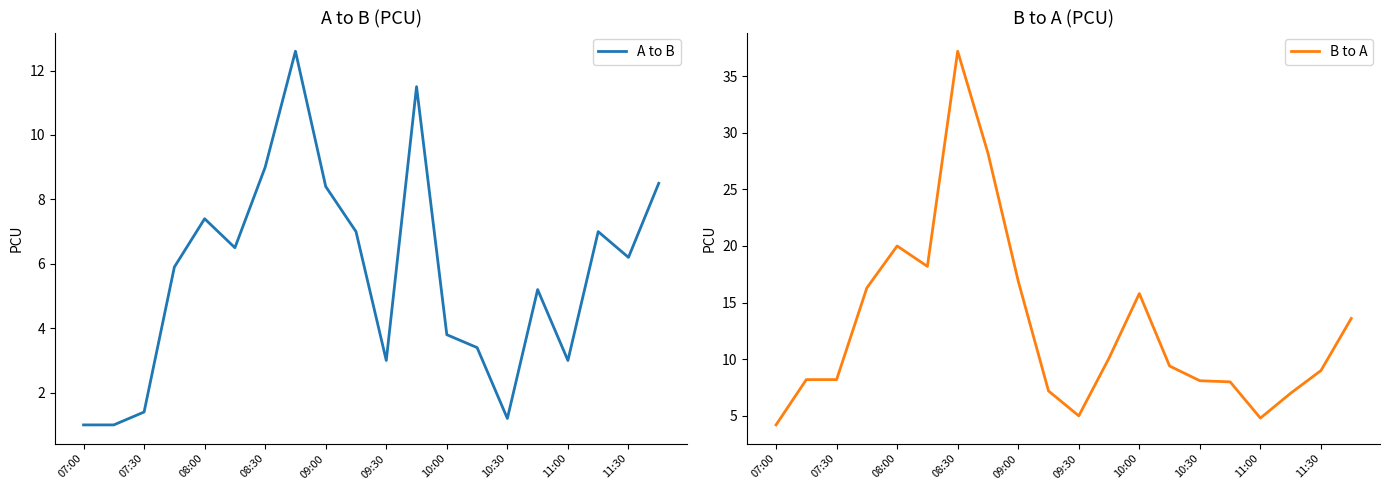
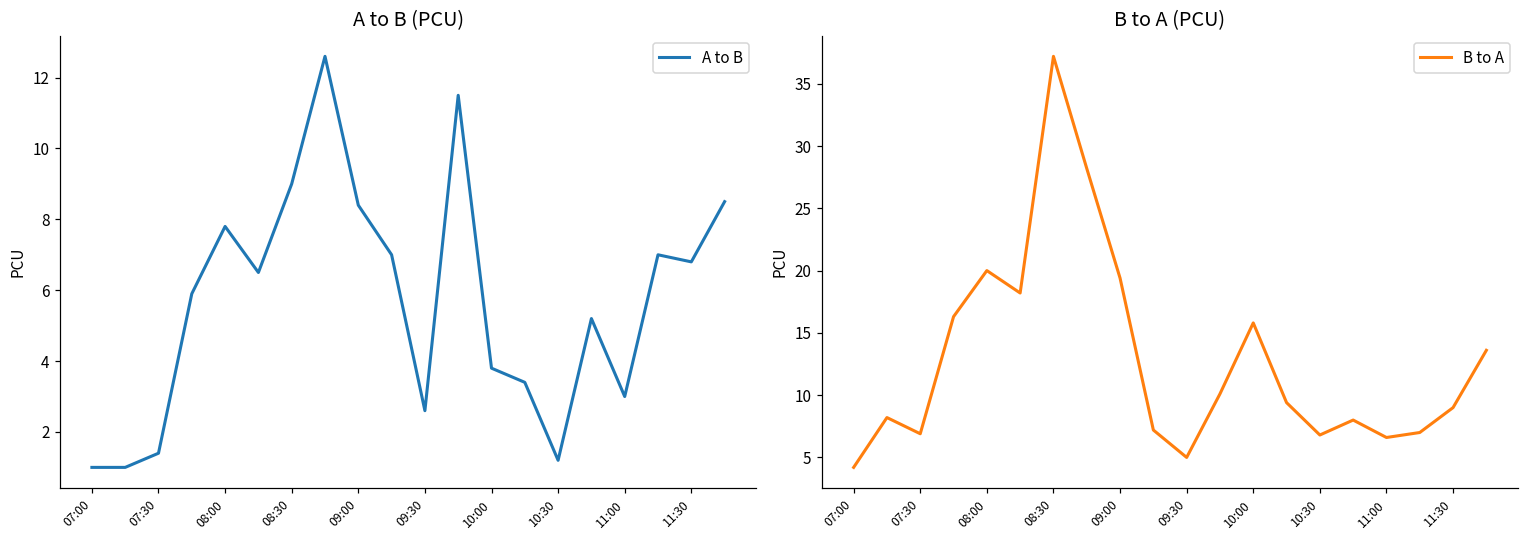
  {
    "A to B (PCU)": {
      "07:00": 1.0,
      "07:30": 1.4,
-     "08:00": 7.4,
+     "08:00": 7.8,
      "08:30": 9.0,
      "09:00": 8.4,
-     "09:30": 3.0,
+     "09:30": 2.6,
      "10:00": 3.8,
      "10:30": 1.2,
      "11:00": 3.0,
-     "11:30": 6.2
+     "11:30": 6.8
    },
    "B to A (PCU)": {
      "07:00": 4.2,
-     "07:30": 8.2,
+     "07:30": 6.9,
      "08:00": 20.0,
      "08:30": 37.2,
-     "09:00": 16.9,
+     "09:00": 19.4,
      "09:30": 5.0,
      "10:00": 15.8,
-     "10:30": 8.1,
-     "11:00": 4.8,
+     "10:30": 6.8,
+     "11:00": 6.6,
      "11:30": 9.0
    }
  }
